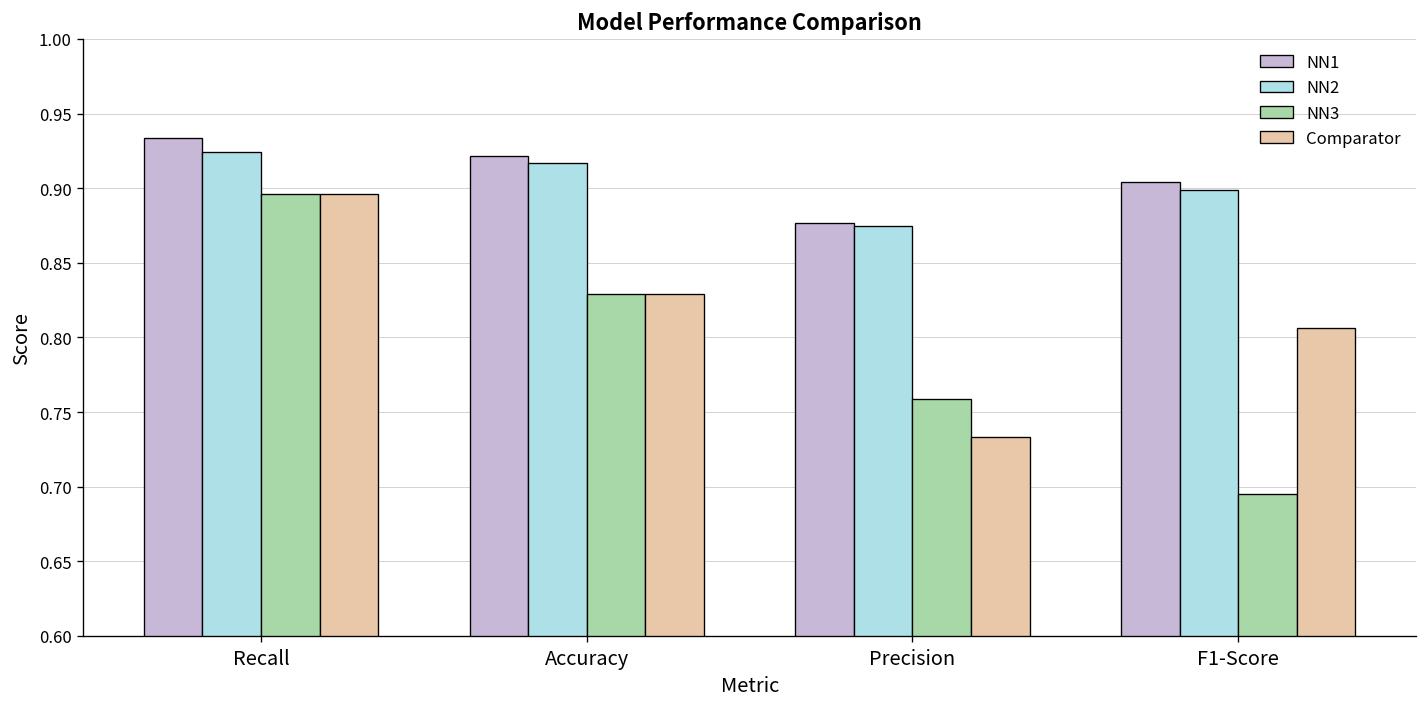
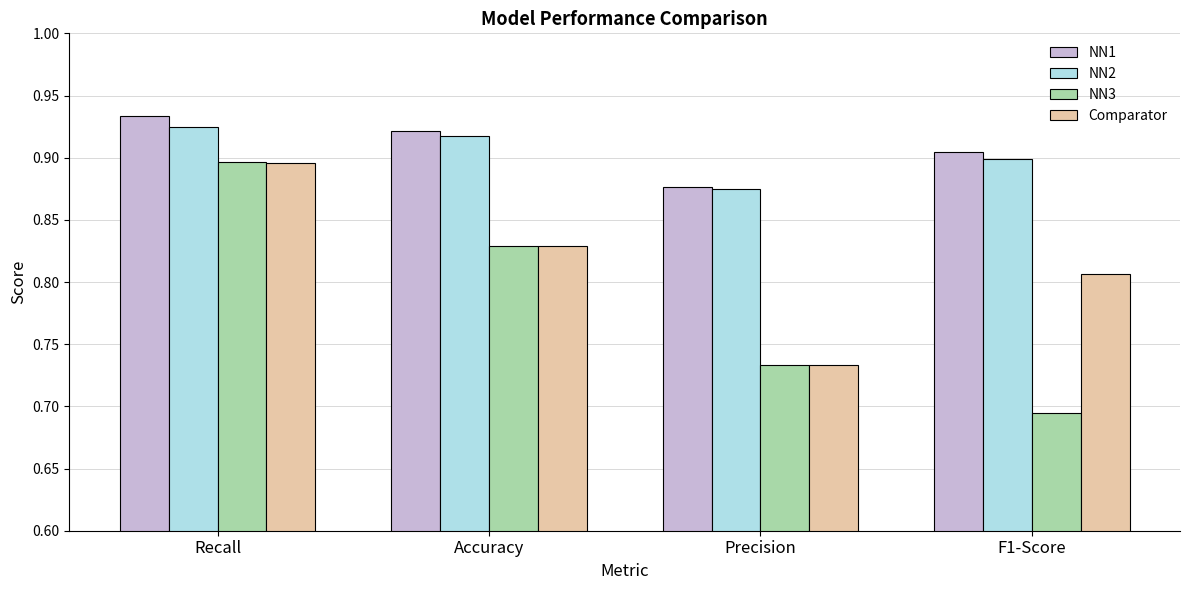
  {
    "NN3": {
      "Recall": 0.896,
      "Accuracy": 0.829,
-     "Precision": 0.758,
+     "Precision": 0.733,
      "F1-Score": 0.695
    }
  }
